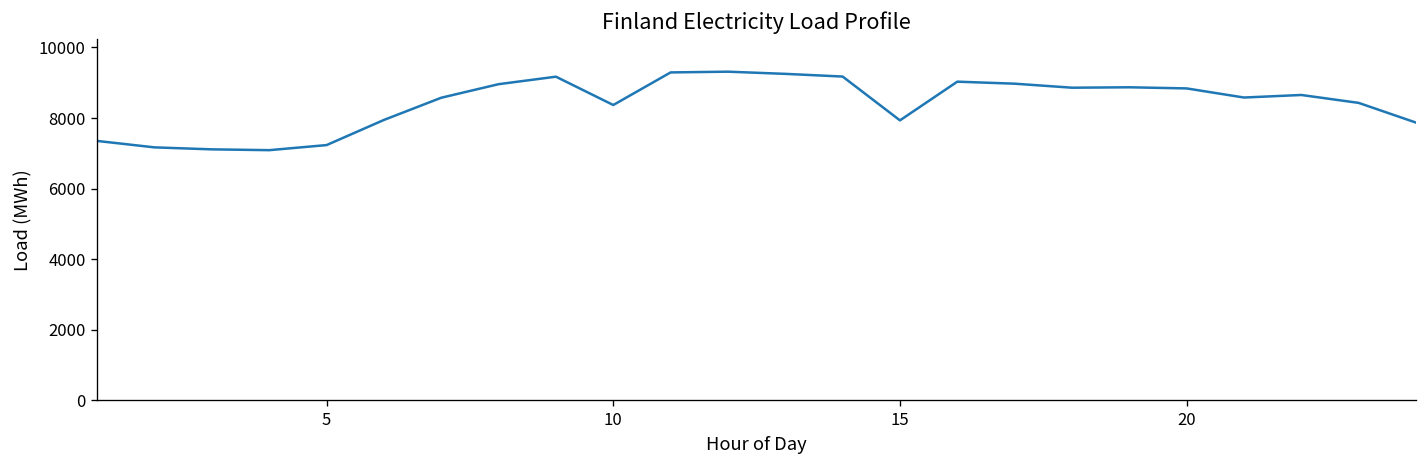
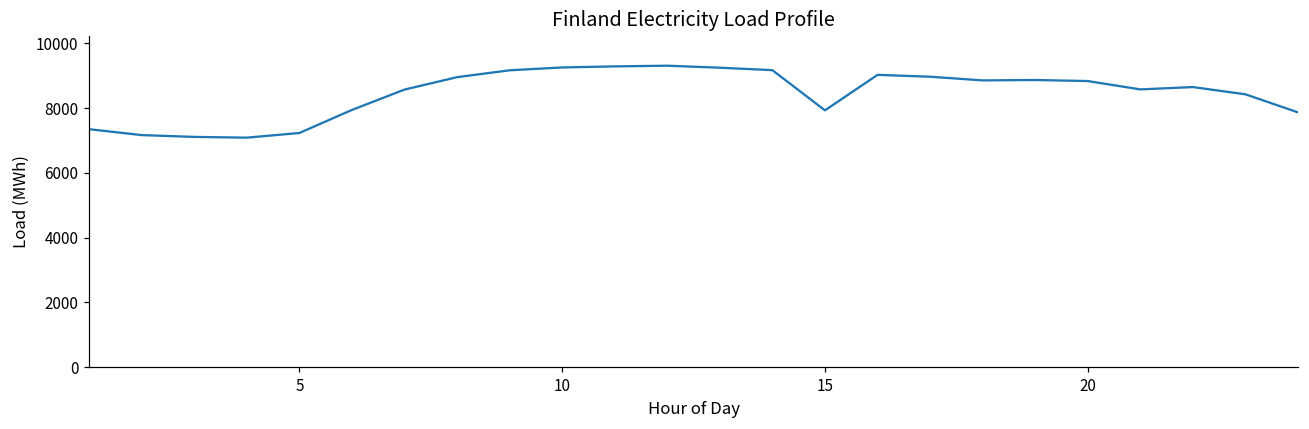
  {
    "5": 7200,
-   "10": 8400,
+   "10": 9300,
    "15": 7900,
    "20": 8800
  }
